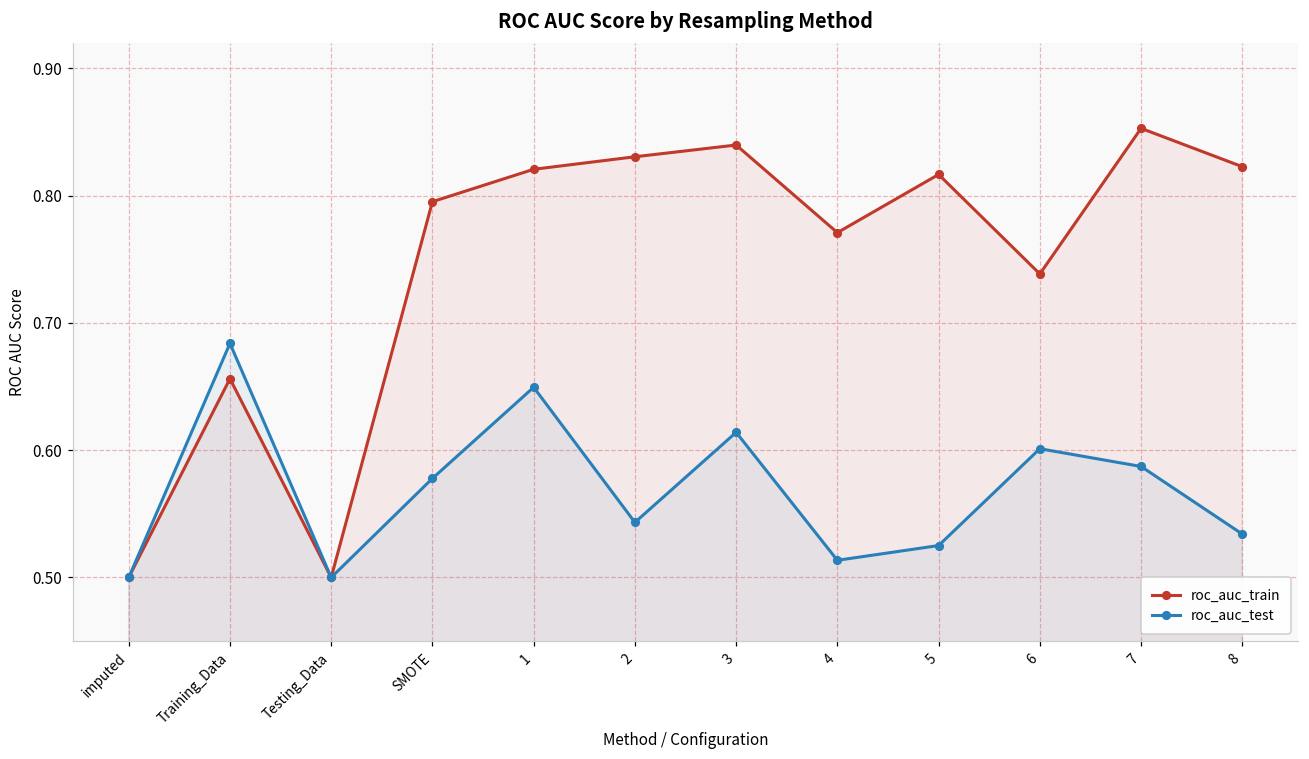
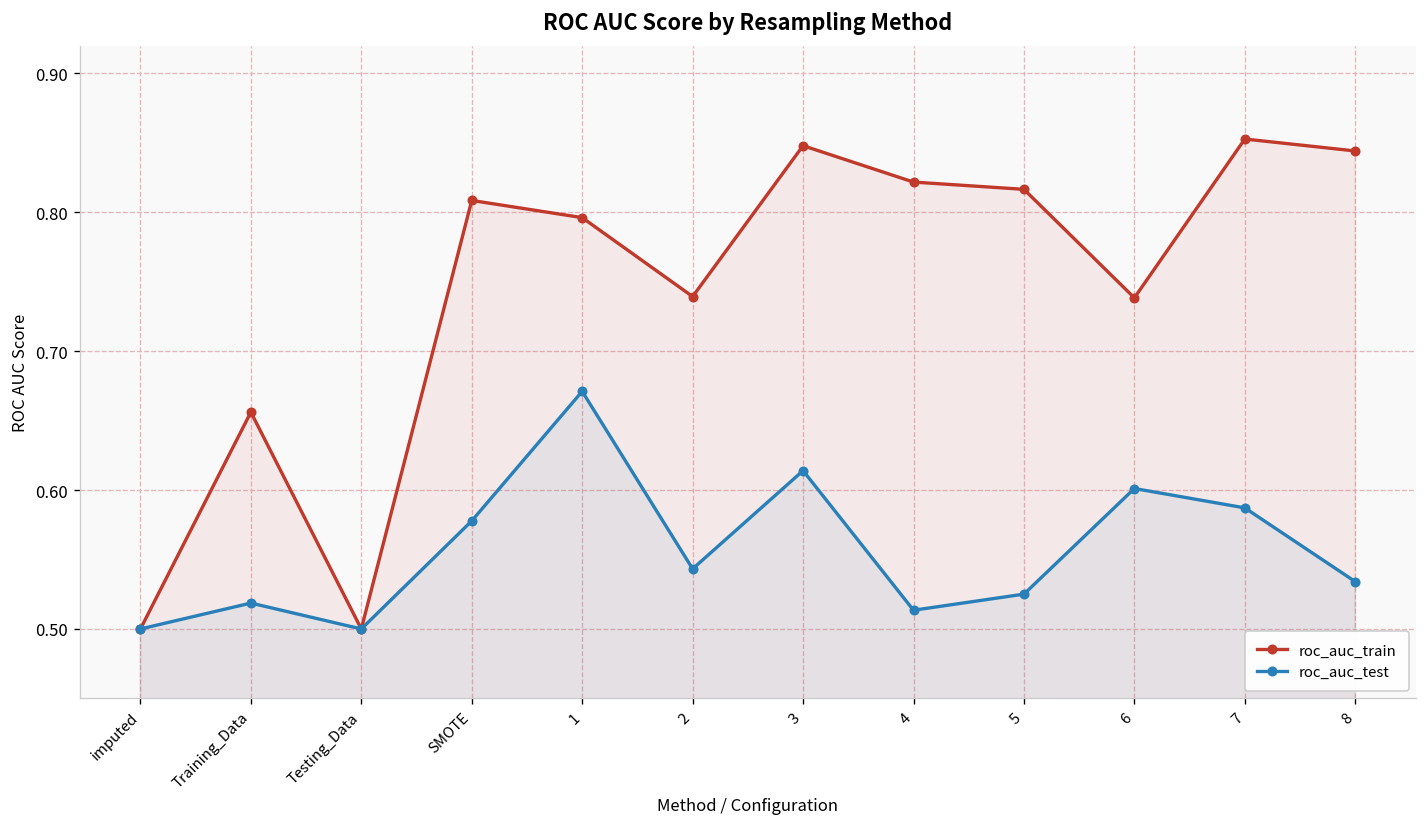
  {
    "roc_auc_train": {
      "Training_Data": 0.656,
-     "SMOTE": 0.795,
-     "1": 0.821,
-     "2": 0.830,
-     "3": 0.840,
-     "4": 0.771,
+     "SMOTE": 0.809,
+     "1": 0.796,
+     "2": 0.739,
+     "3": 0.848,
+     "4": 0.822,
      "5": 0.817,
      "6": 0.738,
      "7": 0.853,
-     "8": 0.823
+     "8": 0.844
    },
    "roc_auc_test": {
-     "Training_Data": 0.684,
+     "Training_Data": 0.519,
      "SMOTE": 0.578,
-     "1": 0.649,
+     "1": 0.671,
      "2": 0.543,
      "3": 0.614,
      "4": 0.513,
      "5": 0.525,
      "6": 0.601,
      "7": 0.587,
      "8": 0.534
    }
  }
